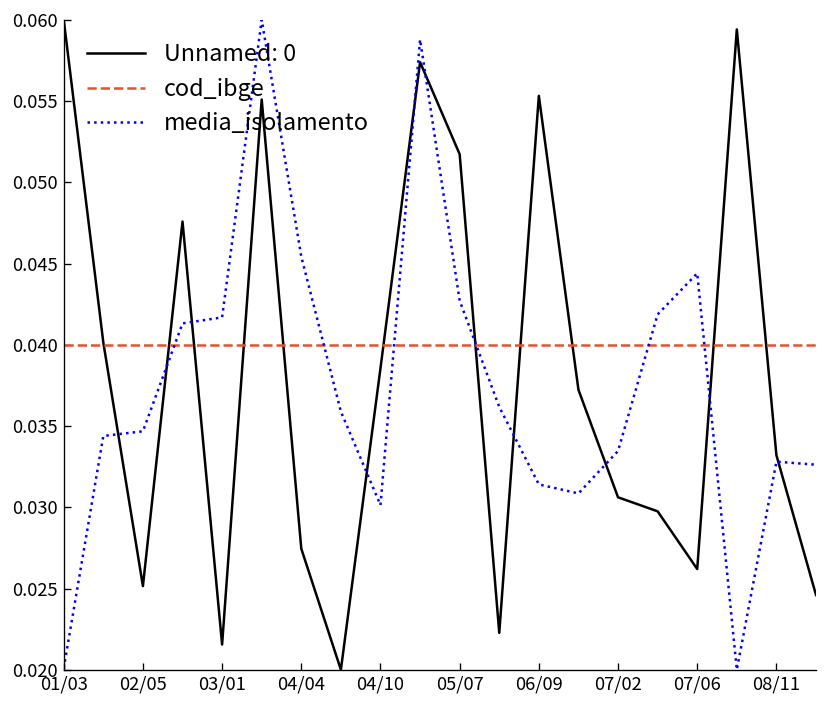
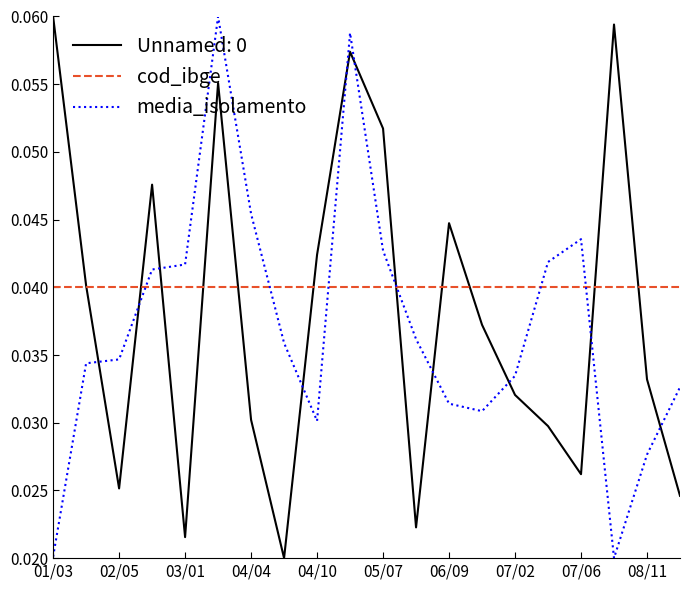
  {
    "Unnamed: 0": {
      "01/03": 0.0600,
      "02/05": 0.0251,
      "03/01": 0.0216,
-     "04/04": 0.0274,
-     "04/10": 0.0386,
+     "04/04": 0.0302,
+     "04/10": 0.0424,
      "05/07": 0.0517,
-     "06/09": 0.0553,
-     "07/02": 0.0306,
+     "06/09": 0.0447,
+     "07/02": 0.0321,
      "07/06": 0.0262,
      "08/11": 0.0332
    },
    "cod_ibge": {
      "01/03": 0.0400,
      "02/05": 0.0400,
      "03/01": 0.0400,
      "04/04": 0.0400,
      "04/10": 0.0400,
      "05/07": 0.0400,
      "06/09": 0.0400,
      "07/02": 0.0400,
      "07/06": 0.0400,
      "08/11": 0.0400
    },
    "media_isolamento": {
      "01/03": 0.0201,
      "02/05": 0.0347,
      "03/01": 0.0417,
      "04/04": 0.0454,
      "04/10": 0.0301,
      "05/07": 0.0427,
      "06/09": 0.0314,
      "07/02": 0.0335,
-     "07/06": 0.0444,
-     "08/11": 0.0328
+     "07/06": 0.0436,
+     "08/11": 0.0276
    }
  }
